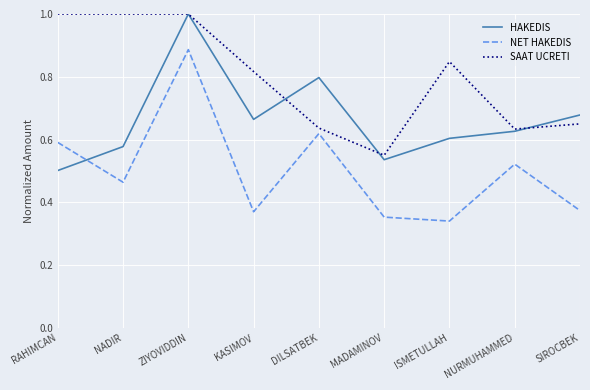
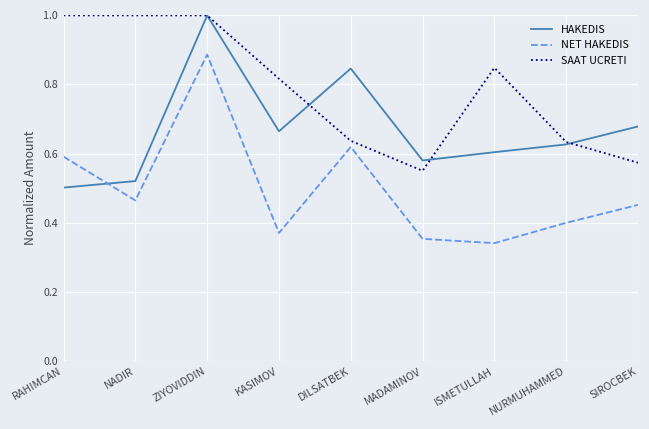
  {
    "HAKEDIS": {
      "RAHIMCAN": 0.50,
-     "NADIR": 0.58,
+     "NADIR": 0.52,
      "KASIMOV": 0.66,
-     "DILSATBEK": 0.80,
-     "MADAMINOV": 0.54,
+     "DILSATBEK": 0.85,
+     "MADAMINOV": 0.58,
      "ISMETULLAH": 0.60,
      "SIROCBEK": 0.68
    },
    "NET HAKEDIS": {
      "RAHIMCAN": 0.59,
      "NADIR": 0.46,
      "ZIYOVIDDIN": 0.89,
      "KASIMOV": 0.37,
      "DILSATBEK": 0.62,
      "MADAMINOV": 0.35,
      "ISMETULLAH": 0.34,
-     "NURMUHAMMED": 0.52,
-     "SIROCBEK": 0.37
+     "NURMUHAMMED": 0.40,
+     "SIROCBEK": 0.45
    },
    "SAAT UCRETI": {
      "RAHIMCAN": 1.00,
      "NADIR": 1.00,
      "KASIMOV": 0.82,
      "DILSATBEK": 0.64,
      "MADAMINOV": 0.55,
      "ISMETULLAH": 0.85,
-     "SIROCBEK": 0.65
+     "SIROCBEK": 0.57
    }
  }
